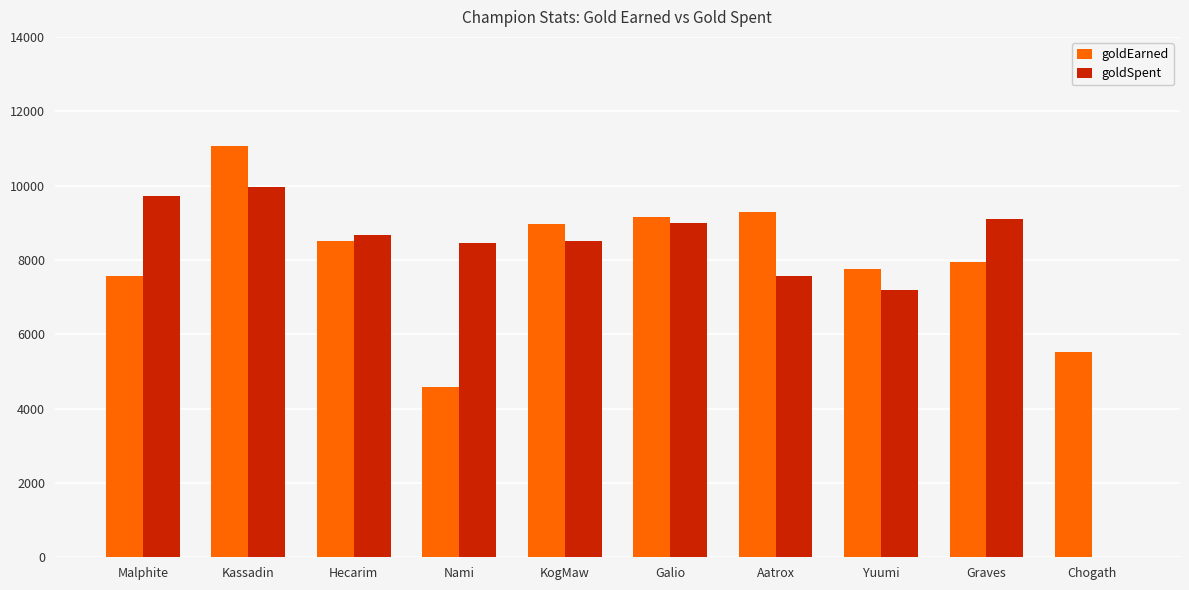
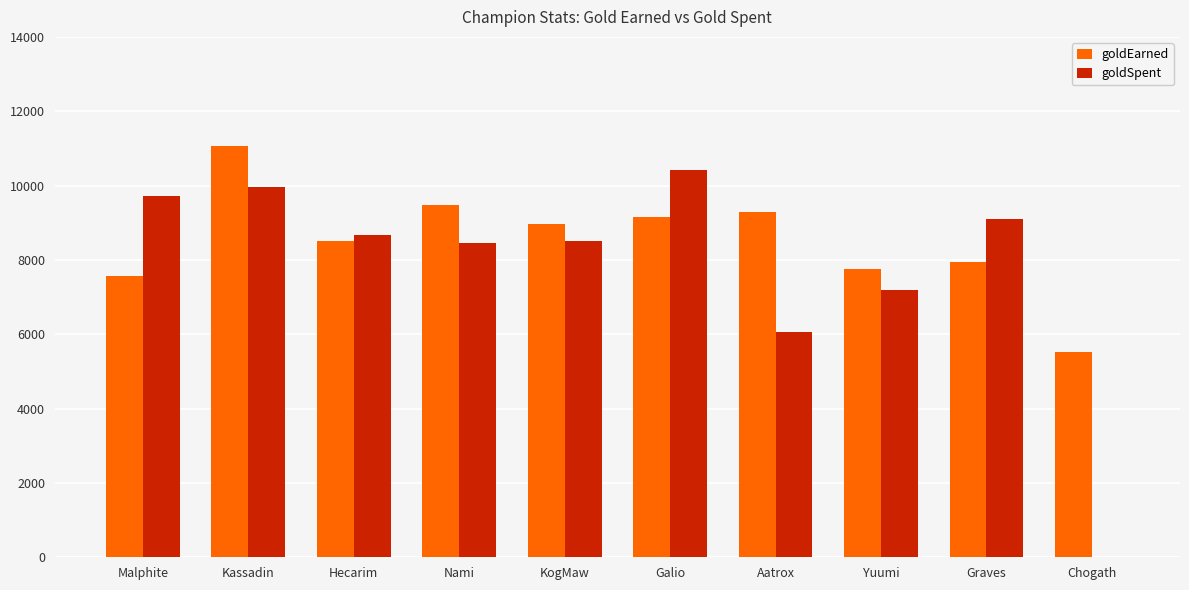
  {
    "goldEarned": {
      "Malphite": 7600,
      "Kassadin": 11100,
      "Hecarim": 8500,
-     "Nami": 4600,
+     "Nami": 9500,
      "KogMaw": 9000,
      "Galio": 9200,
      "Aatrox": 9300,
      "Yuumi": 7700,
      "Graves": 7900,
      "Chogath": 5500
    },
    "goldSpent": {
      "Malphite": 9700,
      "Kassadin": 10000,
      "Hecarim": 8700,
      "Nami": 8500,
      "KogMaw": 8500,
-     "Galio": 9000,
-     "Aatrox": 7600,
+     "Galio": 10400,
+     "Aatrox": 6100,
      "Yuumi": 7200,
      "Graves": 9100,
      "Chogath": 0
    }
  }
